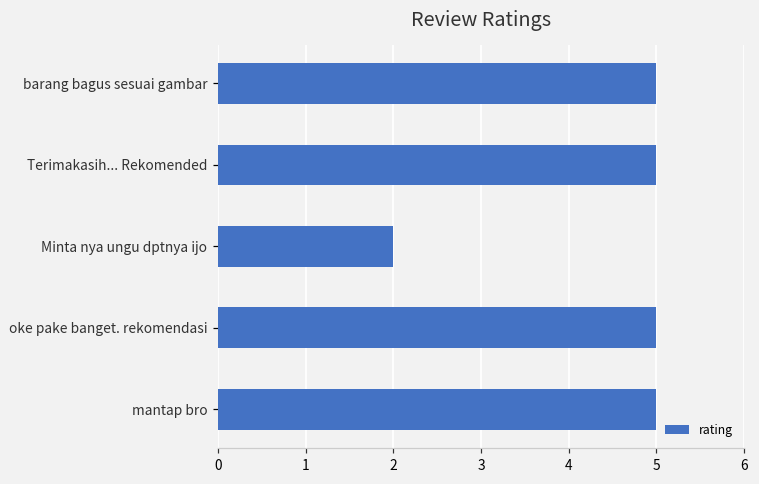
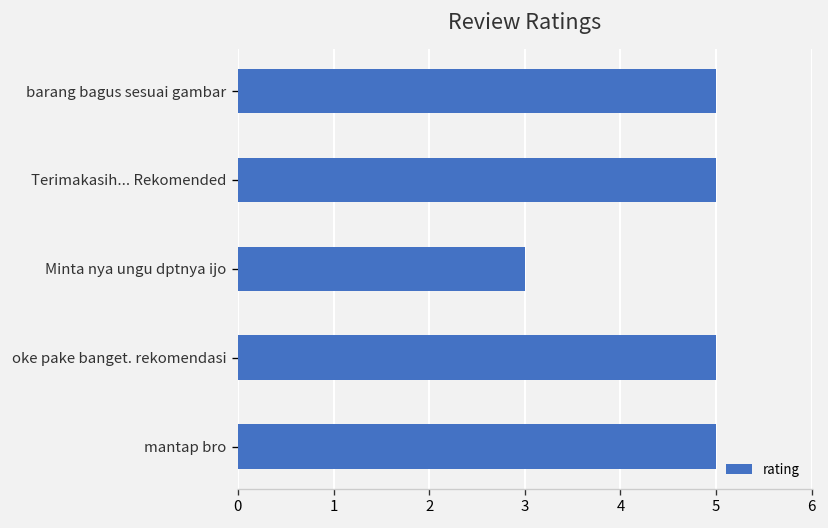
  {
    "barang bagus sesuai gambar": 5,
    "Terimakasih... Rekomended": 5,
-   "Minta nya ungu dptnya ijo": 2,
+   "Minta nya ungu dptnya ijo": 3,
    "oke pake banget. rekomendasi": 5,
    "mantap bro": 5
  }
